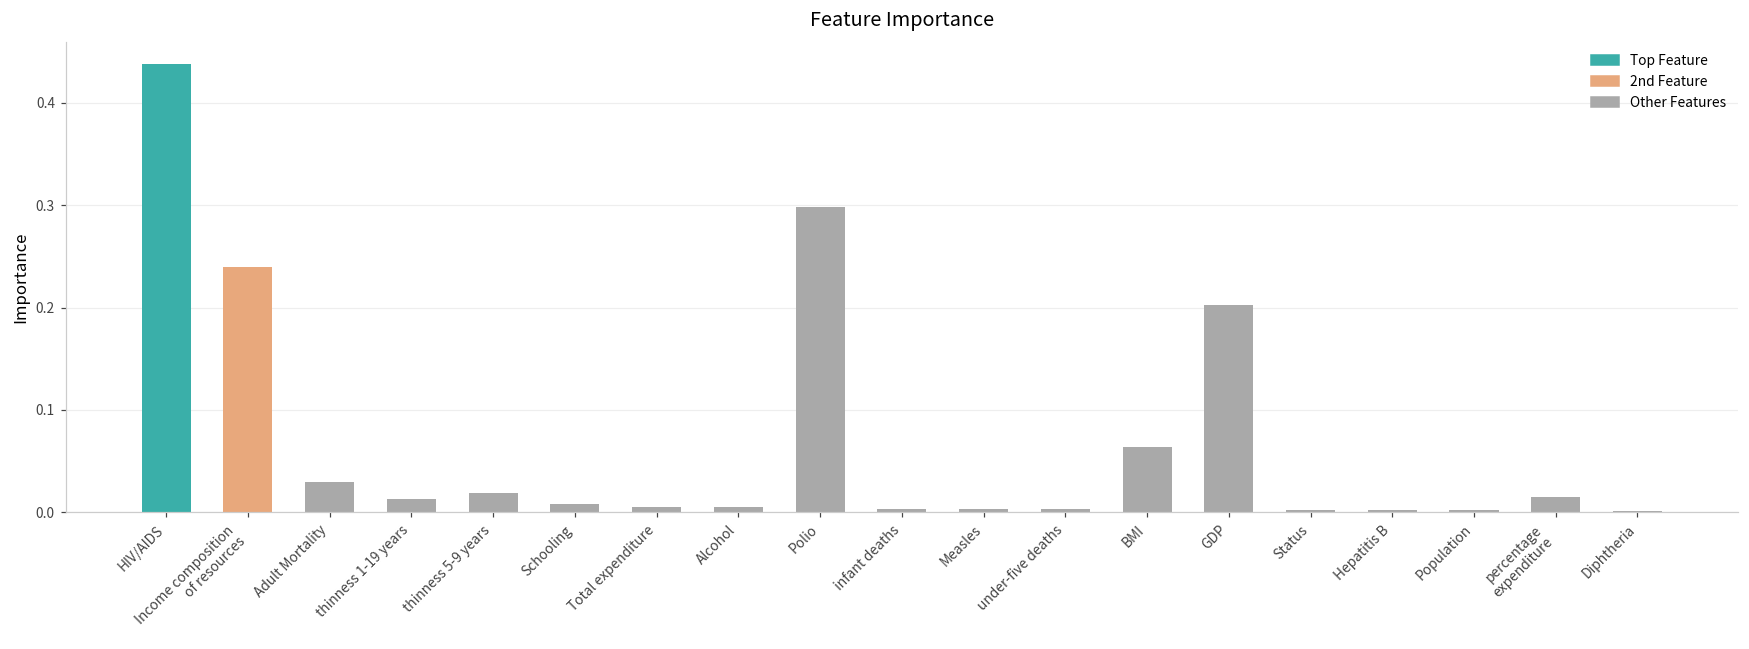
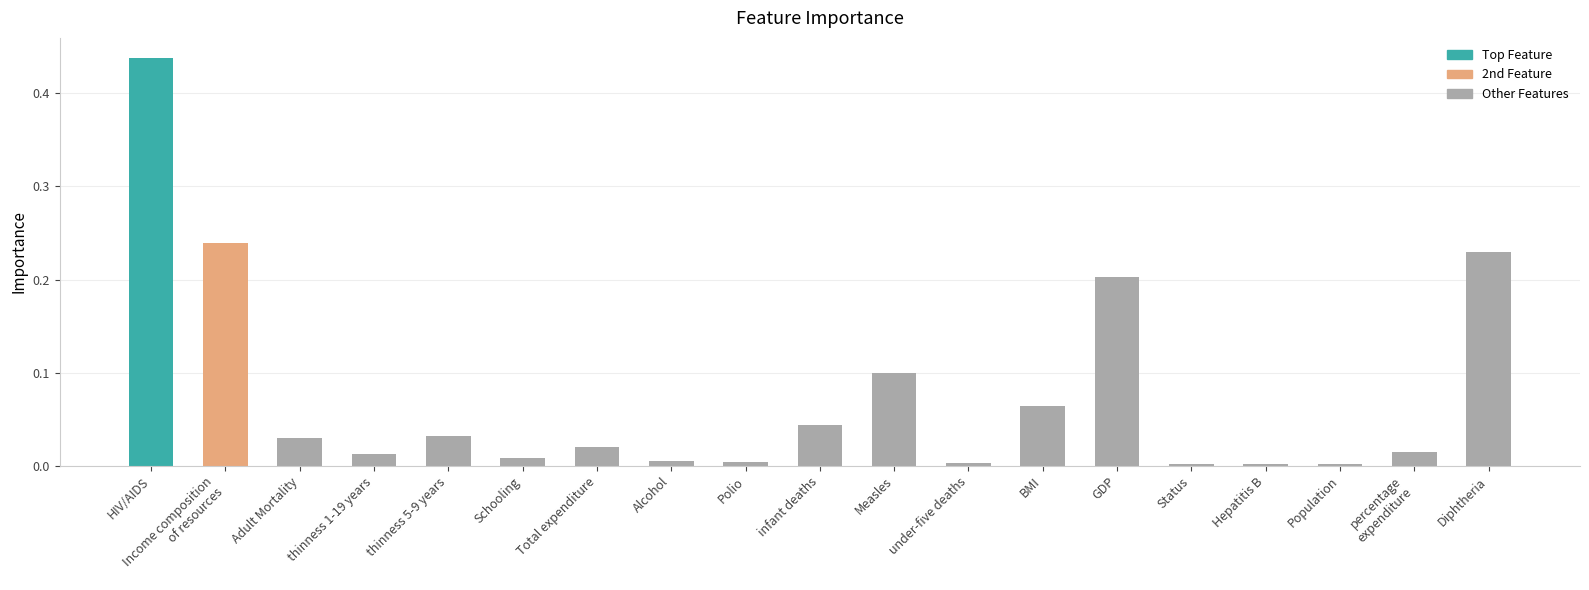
  {
    "HIV/AIDS": 0.44,
    "Income composition of resources": 0.24,
    "Adult Mortality": 0.03,
    "thinness 1-19 years": 0.01,
-   "thinness 5-9 years": 0.02,
+   "thinness 5-9 years": 0.03,
    "Schooling": 0.01,
-   "Total expenditure": 0.01,
+   "Total expenditure": 0.02,
    "Alcohol": 0.01,
-   "Polio": 0.30,
-   "infant deaths": 0.00,
-   "Measles": 0.00,
+   "Polio": 0.00,
+   "infant deaths": 0.04,
+   "Measles": 0.10,
    "under-five deaths": 0.00,
    "BMI": 0.06,
    "GDP": 0.20,
    "percentage expenditure": 0.02,
-   "Diphtheria": 0.00
+   "Diphtheria": 0.23
  }
